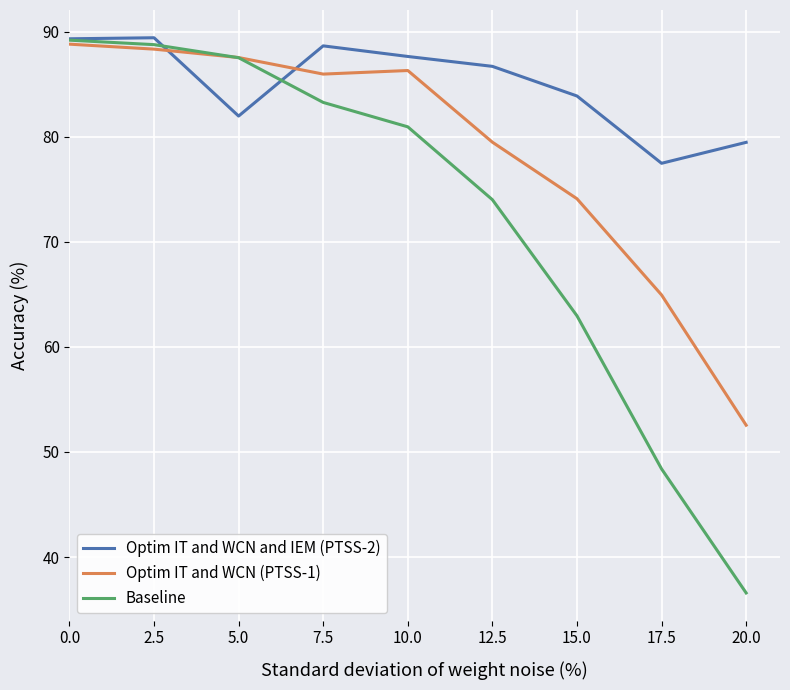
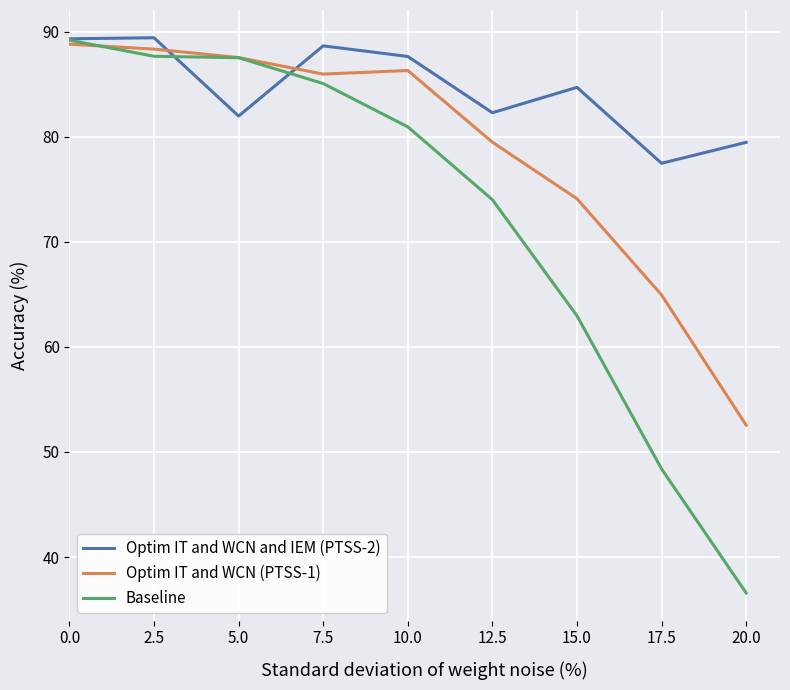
  {
    "Optim IT and WCN and IEM (PTSS-2)": {
      "2.5": 89.4,
      "5.0": 82.0,
      "7.5": 88.6,
      "10.0": 87.6,
-     "12.5": 86.7,
-     "15.0": 83.9,
+     "12.5": 82.3,
+     "15.0": 84.7,
      "17.5": 77.5,
      "20.0": 79.5
    },
    "Optim IT and WCN (PTSS-1)": {
      "0.0": 88.8,
      "2.5": 88.3,
      "7.5": 86.0,
      "10.0": 86.3,
      "12.5": 79.5,
      "15.0": 74.1,
      "17.5": 64.9,
      "20.0": 52.5
    },
    "Baseline": {
-     "2.5": 88.8,
-     "7.5": 83.3,
+     "2.5": 87.6,
+     "7.5": 85.1,
      "10.0": 80.9,
      "12.5": 74.0,
      "15.0": 63.0,
      "17.5": 48.4,
      "20.0": 36.6
    }
  }
